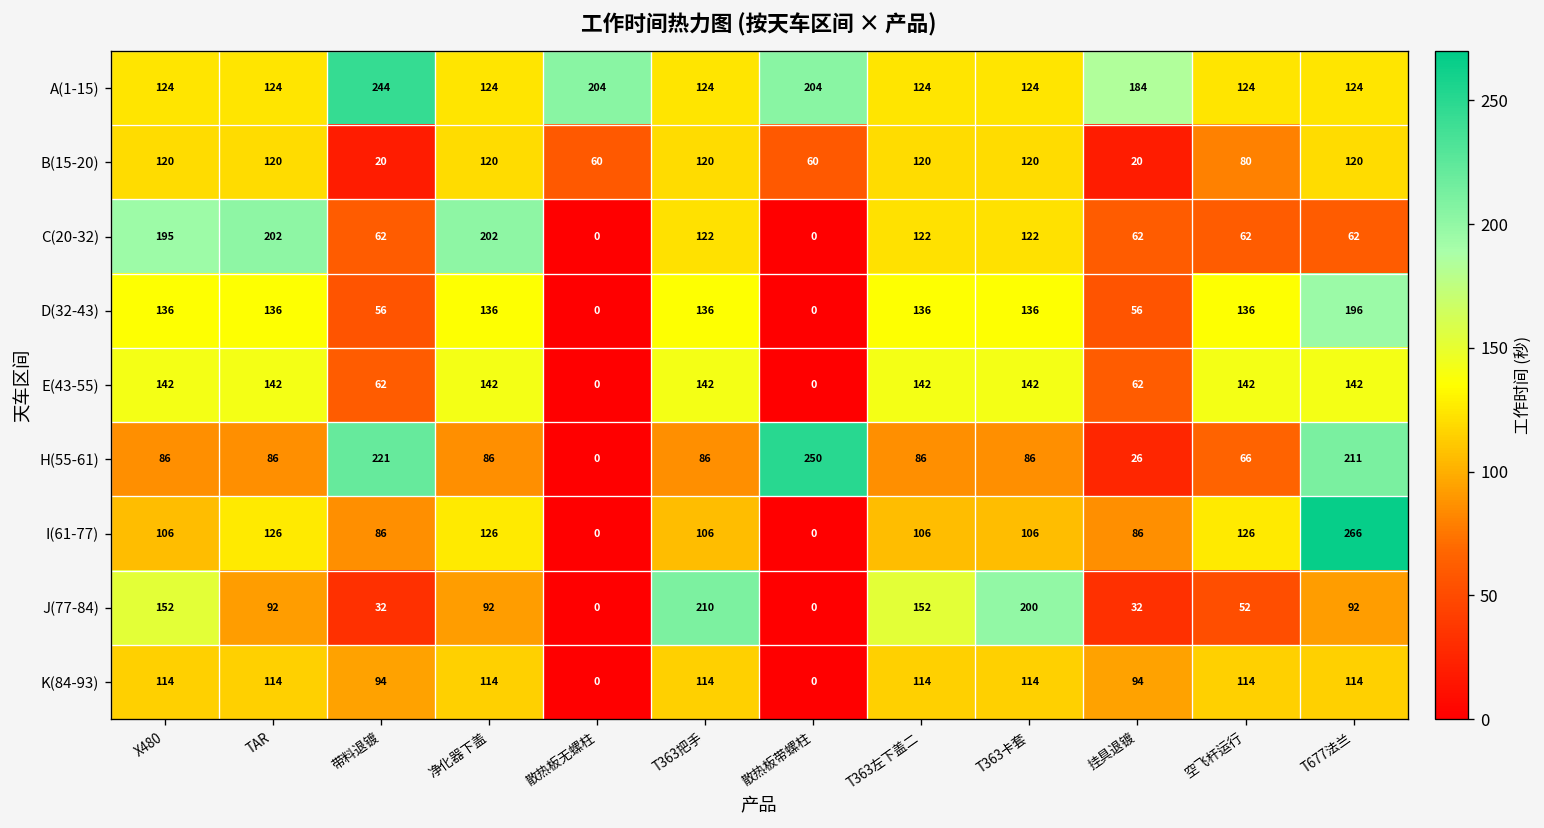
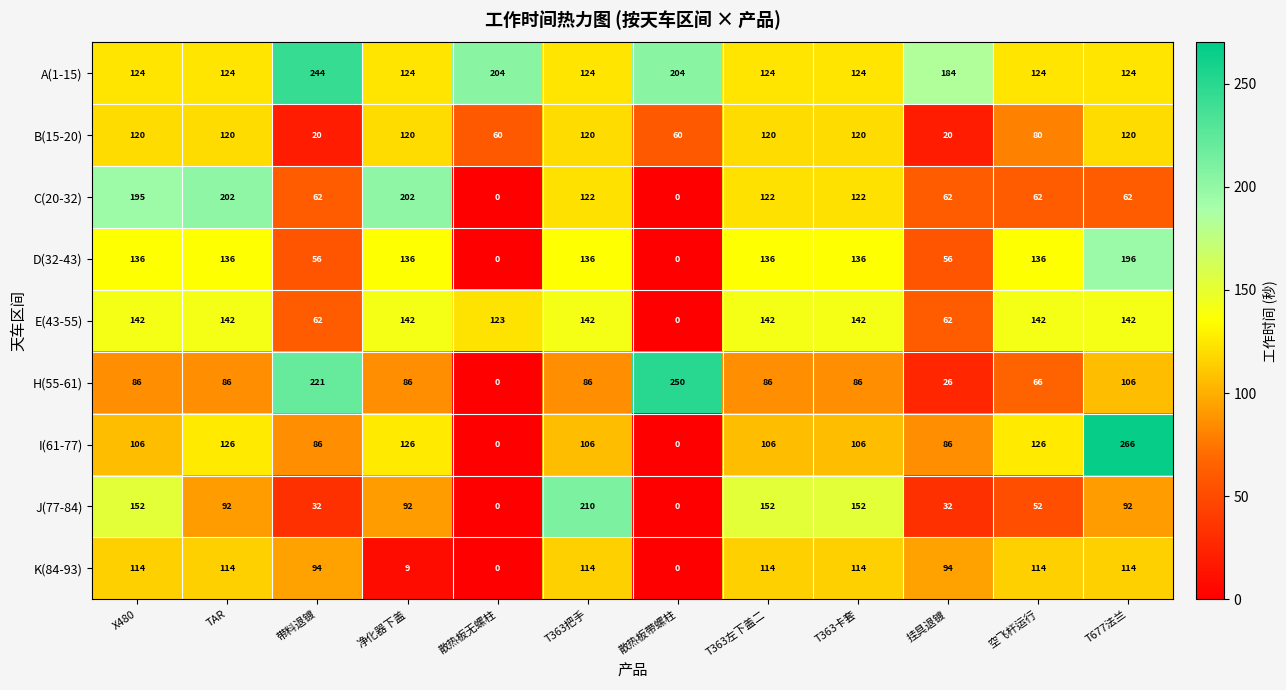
  {
    "A(1-15)": {
      "X480": 124,
      "TAR": 124,
      "带料退镀": 244,
      "净化器下盖": 124,
      "散热板无螺柱": 204,
      "T363把手": 124,
      "散热板带螺柱": 204,
      "T363左下盖二": 124,
      "T363卡套": 124,
      "挂具退镀": 184,
      "空飞杆运行": 124,
      "T677法兰": 124
    },
    "B(15-20)": {
      "X480": 120,
      "TAR": 120,
      "带料退镀": 20,
      "净化器下盖": 120,
      "散热板无螺柱": 60,
      "T363把手": 120,
      "散热板带螺柱": 60,
      "T363左下盖二": 120,
      "T363卡套": 120,
      "挂具退镀": 20,
      "空飞杆运行": 80,
      "T677法兰": 120
    },
    "C(20-32)": {
      "X480": 195,
      "TAR": 202,
      "带料退镀": 62,
      "净化器下盖": 202,
      "散热板无螺柱": 0,
      "T363把手": 122,
      "散热板带螺柱": 0,
      "T363左下盖二": 122,
      "T363卡套": 122,
      "挂具退镀": 62,
      "空飞杆运行": 62,
      "T677法兰": 62
    },
    "D(32-43)": {
      "X480": 136,
      "TAR": 136,
      "带料退镀": 56,
      "净化器下盖": 136,
      "散热板无螺柱": 0,
      "T363把手": 136,
      "散热板带螺柱": 0,
      "T363左下盖二": 136,
      "T363卡套": 136,
      "挂具退镀": 56,
      "空飞杆运行": 136,
      "T677法兰": 196
    },
    "E(43-55)": {
      "X480": 142,
      "TAR": 142,
      "带料退镀": 62,
      "净化器下盖": 142,
-     "散热板无螺柱": 0,
+     "散热板无螺柱": 123,
      "T363把手": 142,
      "散热板带螺柱": 0,
      "T363左下盖二": 142,
      "T363卡套": 142,
      "挂具退镀": 62,
      "空飞杆运行": 142,
      "T677法兰": 142
    },
    "H(55-61)": {
      "X480": 86,
      "TAR": 86,
      "带料退镀": 221,
      "净化器下盖": 86,
      "散热板无螺柱": 0,
      "T363把手": 86,
      "散热板带螺柱": 250,
      "T363左下盖二": 86,
      "T363卡套": 86,
      "挂具退镀": 26,
      "空飞杆运行": 66,
-     "T677法兰": 211
+     "T677法兰": 106
    },
    "I(61-77)": {
      "X480": 106,
      "TAR": 126,
      "带料退镀": 86,
      "净化器下盖": 126,
      "散热板无螺柱": 0,
      "T363把手": 106,
      "散热板带螺柱": 0,
      "T363左下盖二": 106,
      "T363卡套": 106,
      "挂具退镀": 86,
      "空飞杆运行": 126,
      "T677法兰": 266
    },
    "J(77-84)": {
      "X480": 152,
      "TAR": 92,
      "带料退镀": 32,
      "净化器下盖": 92,
      "散热板无螺柱": 0,
      "T363把手": 210,
      "散热板带螺柱": 0,
      "T363左下盖二": 152,
-     "T363卡套": 200,
+     "T363卡套": 152,
      "挂具退镀": 32,
      "空飞杆运行": 52,
      "T677法兰": 92
    },
    "K(84-93)": {
      "X480": 114,
      "TAR": 114,
      "带料退镀": 94,
-     "净化器下盖": 114,
+     "净化器下盖": 9,
      "散热板无螺柱": 0,
      "T363把手": 114,
      "散热板带螺柱": 0,
      "T363左下盖二": 114,
      "T363卡套": 114,
      "挂具退镀": 94,
      "空飞杆运行": 114,
      "T677法兰": 114
    }
  }
